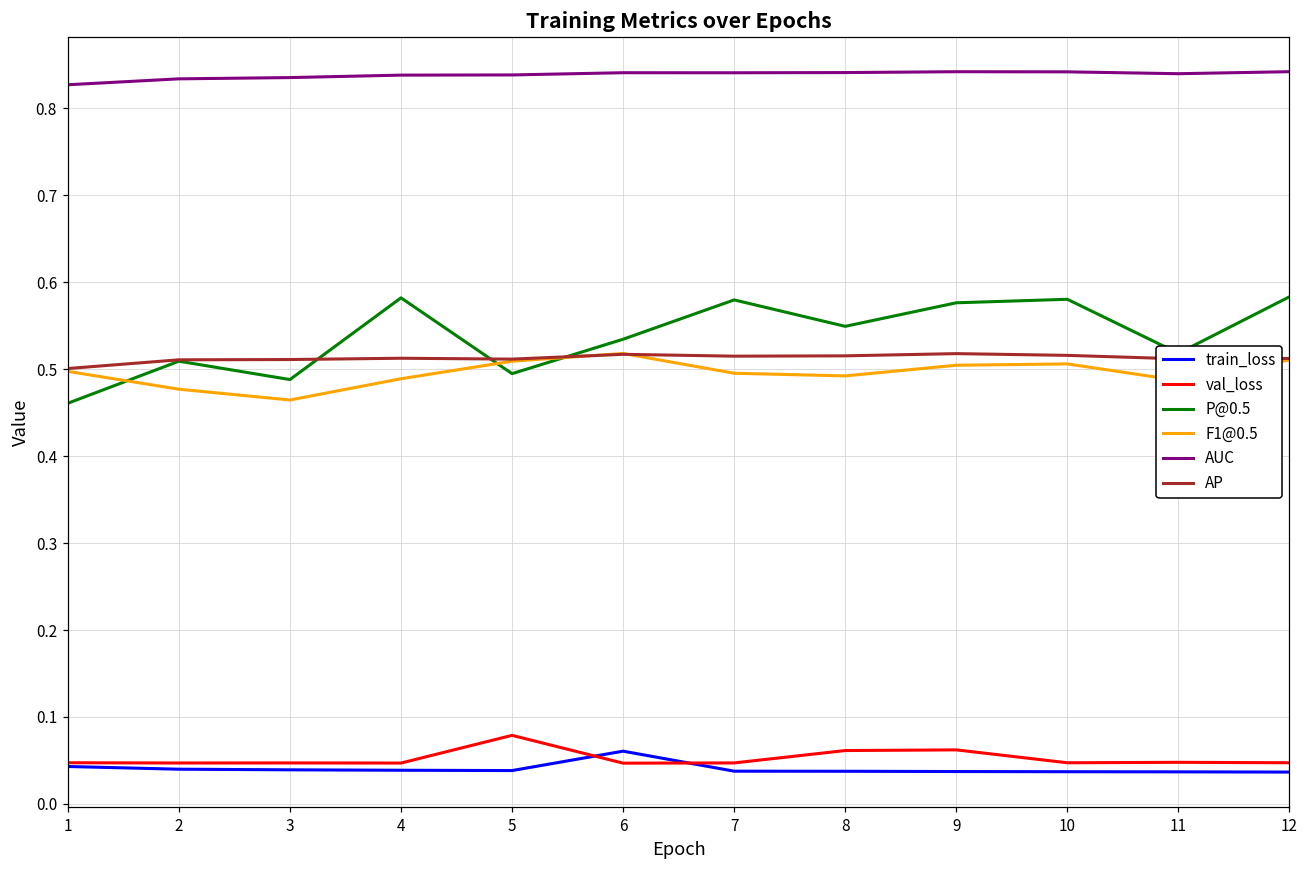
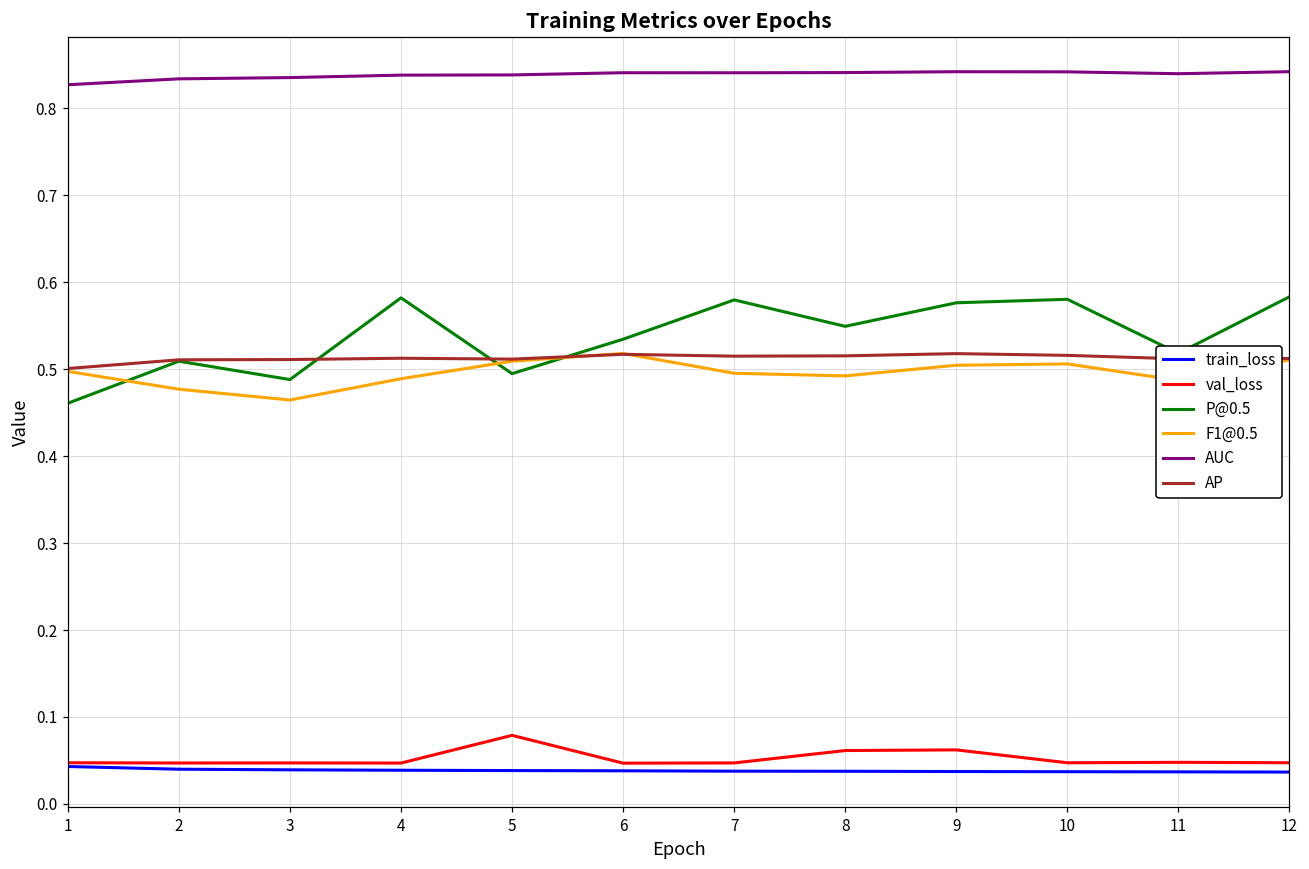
  {
    "train_loss": {
      "1": 0.04,
      "2": 0.04,
      "3": 0.04,
      "4": 0.04,
      "5": 0.04,
-     "6": 0.06,
+     "6": 0.04,
      "7": 0.04,
      "8": 0.04,
      "9": 0.04,
      "10": 0.04,
      "11": 0.04,
      "12": 0.04
    },
    "val_loss": {
      "1": 0.05,
      "2": 0.05,
      "3": 0.05,
      "4": 0.05,
      "5": 0.08,
      "6": 0.05,
      "7": 0.05,
      "8": 0.06,
      "9": 0.06,
      "10": 0.05,
      "11": 0.05,
      "12": 0.05
    },
    "P@0.5": {
      "1": 0.46,
      "3": 0.49,
      "4": 0.58,
      "5": 0.49,
      "6": 0.53,
      "7": 0.58,
      "8": 0.55,
      "9": 0.58,
      "10": 0.58,
      "12": 0.58
    },
    "F1@0.5": {
      "1": 0.50,
      "2": 0.48,
      "3": 0.46,
      "4": 0.49,
      "7": 0.50,
      "8": 0.49,
      "9": 0.50,
      "10": 0.51
    },
    "AUC": {
      "1": 0.83,
      "2": 0.83,
      "3": 0.84,
      "4": 0.84,
      "5": 0.84,
      "6": 0.84,
      "7": 0.84,
      "8": 0.84,
      "9": 0.84,
      "10": 0.84,
      "11": 0.84,
      "12": 0.84
    },
    "AP": {
      "1": 0.50,
      "3": 0.51,
      "4": 0.51,
      "7": 0.52,
      "8": 0.52,
      "9": 0.52,
      "10": 0.52
    }
  }
